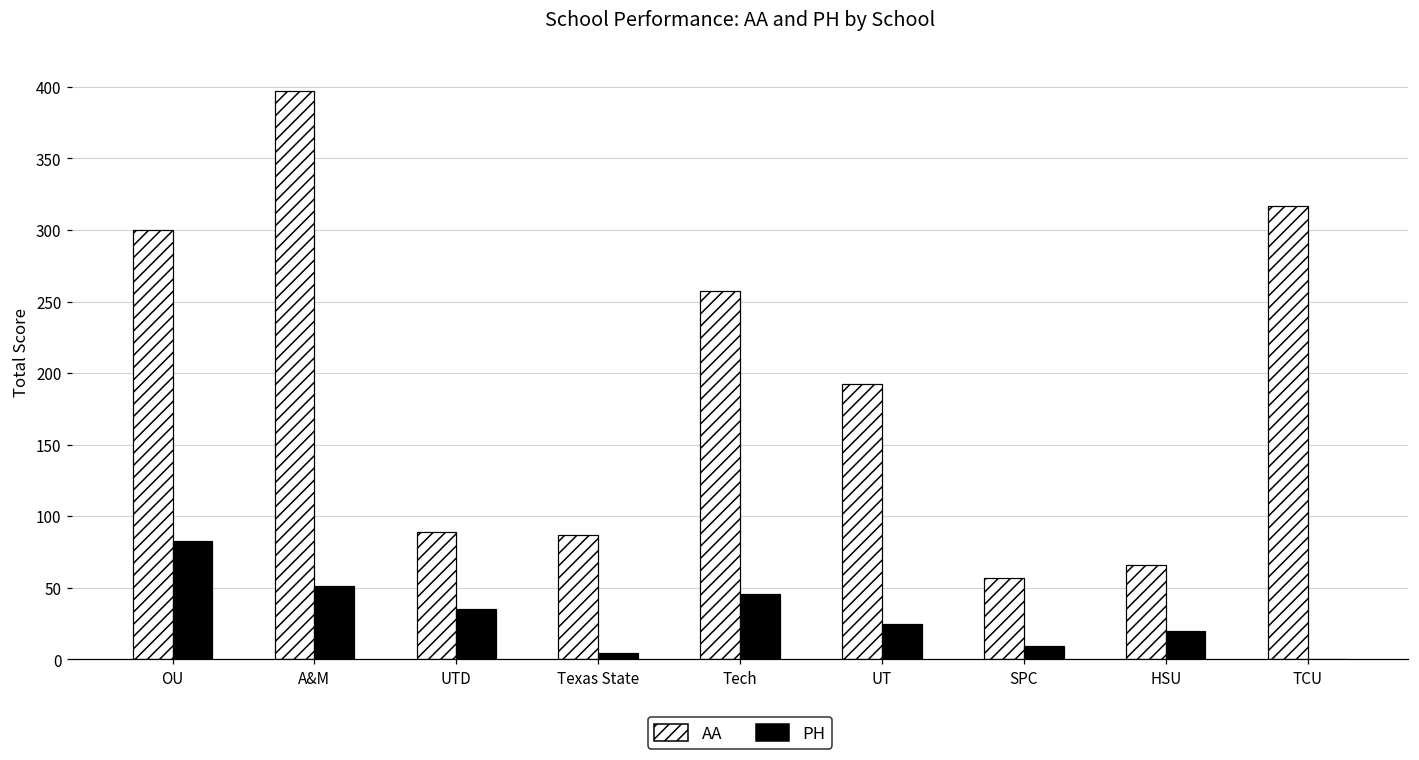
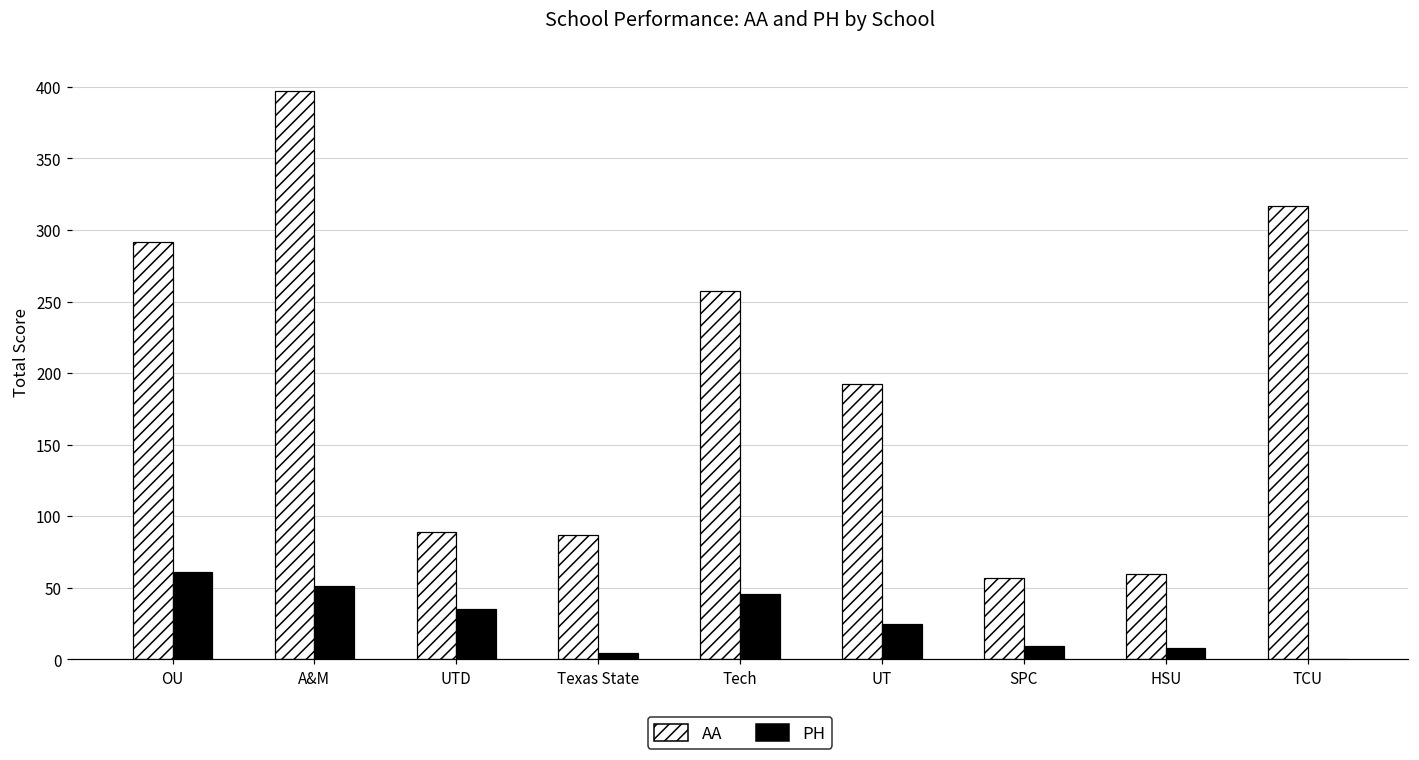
  {
    "AA": {
-     "OU": 300,
+     "OU": 292,
      "A&M": 397,
      "UTD": 89,
      "Texas State": 87,
      "Tech": 257,
      "UT": 193,
      "SPC": 57,
-     "HSU": 66,
+     "HSU": 59,
      "TCU": 316
    },
    "PH": {
-     "OU": 82,
+     "OU": 61,
      "A&M": 51,
      "UTD": 35,
      "Texas State": 4,
      "Tech": 46,
      "UT": 24,
      "SPC": 9,
-     "HSU": 20,
+     "HSU": 8,
      "TCU": 0
    }
  }
